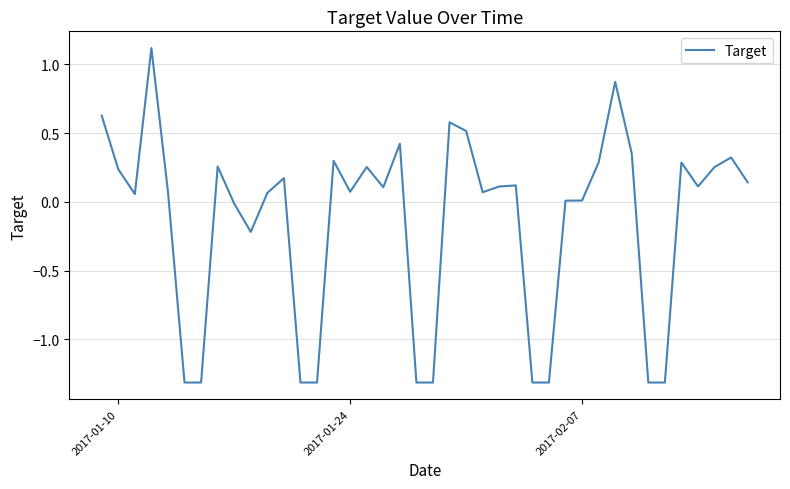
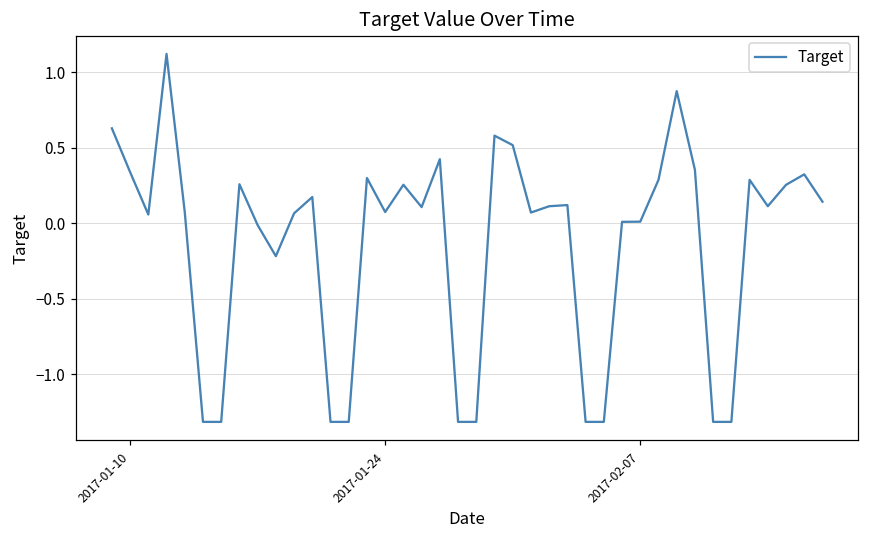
  {
-   "2017-01-10": 0.24,
+   "2017-01-10": 0.34,
    "2017-01-24": 0.07,
    "2017-02-07": 0.01
  }
